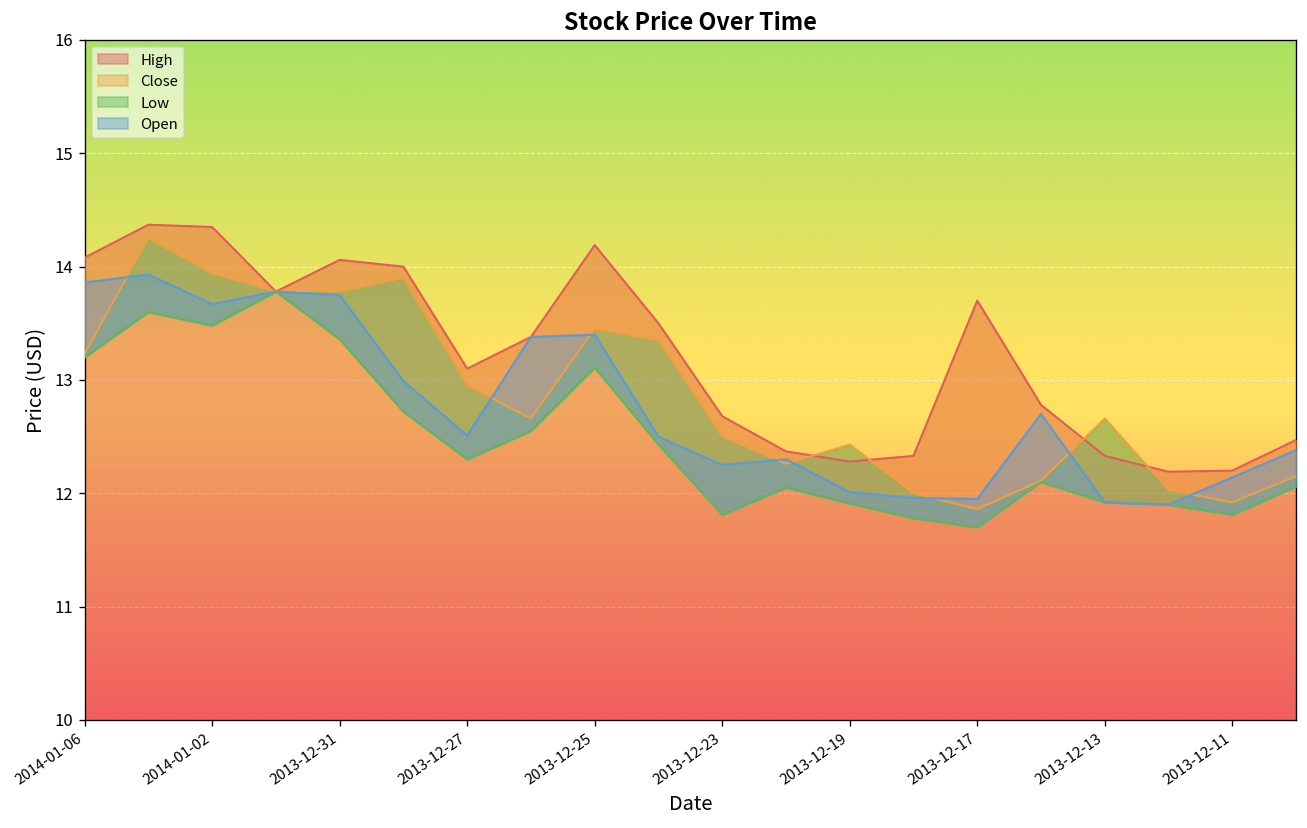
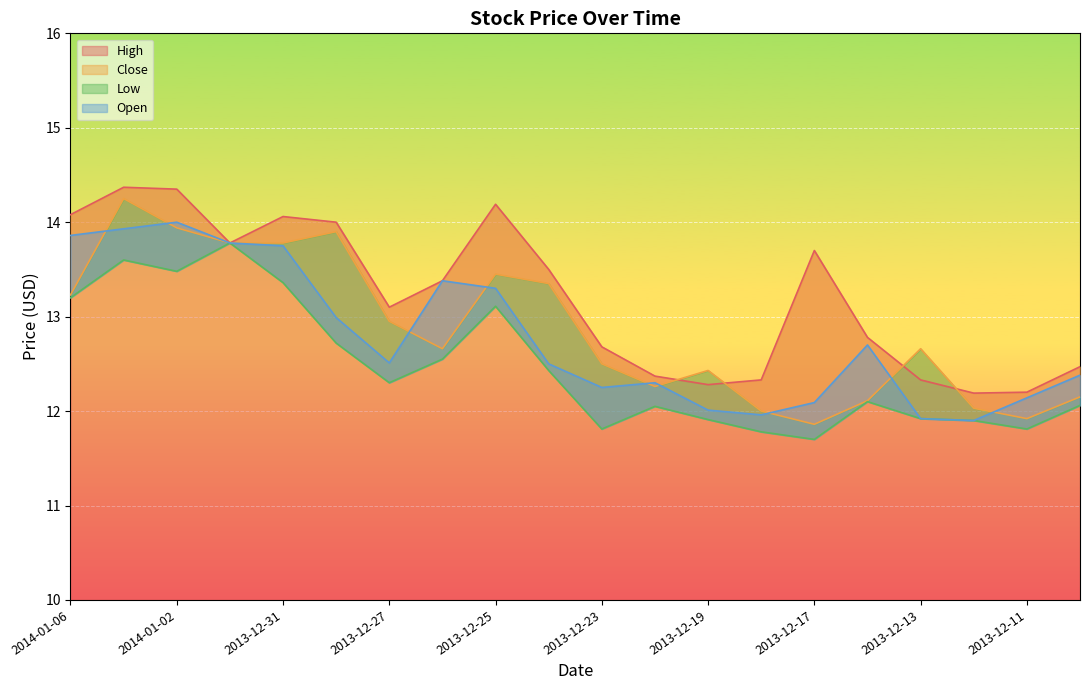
  {
    "Open": {
      "2014-01-06": 13.9,
-     "2014-01-02": 13.7,
+     "2014-01-02": 14.0,
      "2013-12-31": 13.8,
      "2013-12-27": 12.5,
-     "2013-12-25": 13.4,
+     "2013-12-25": 13.3,
      "2013-12-23": 12.3,
      "2013-12-19": 12.0,
-     "2013-12-17": 12.0,
+     "2013-12-17": 12.1,
      "2013-12-11": 12.1
    }
  }
